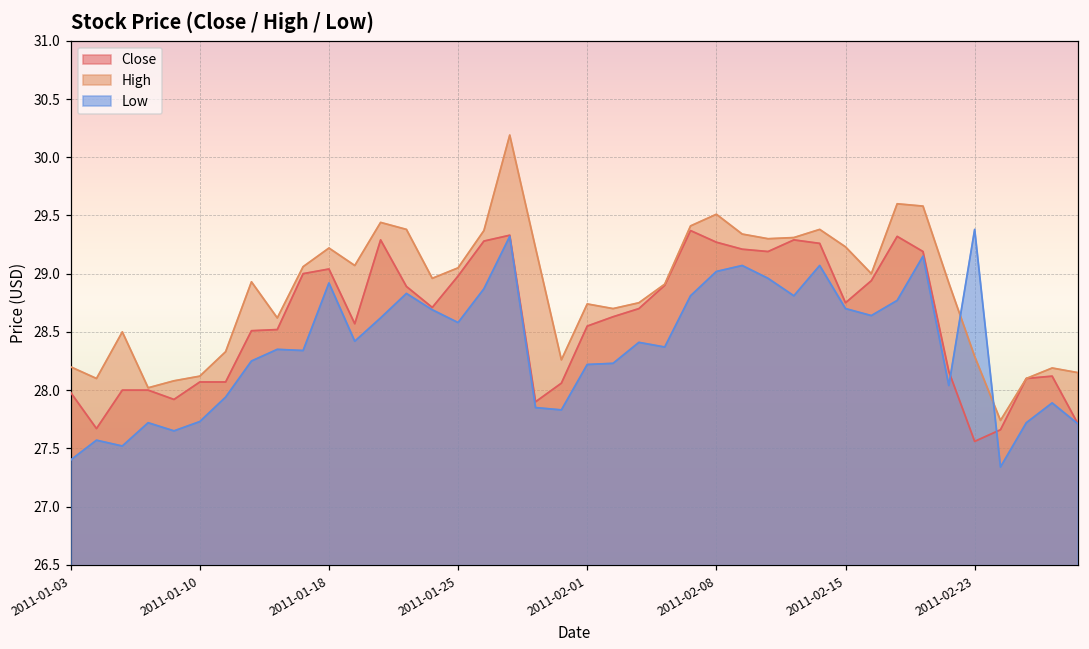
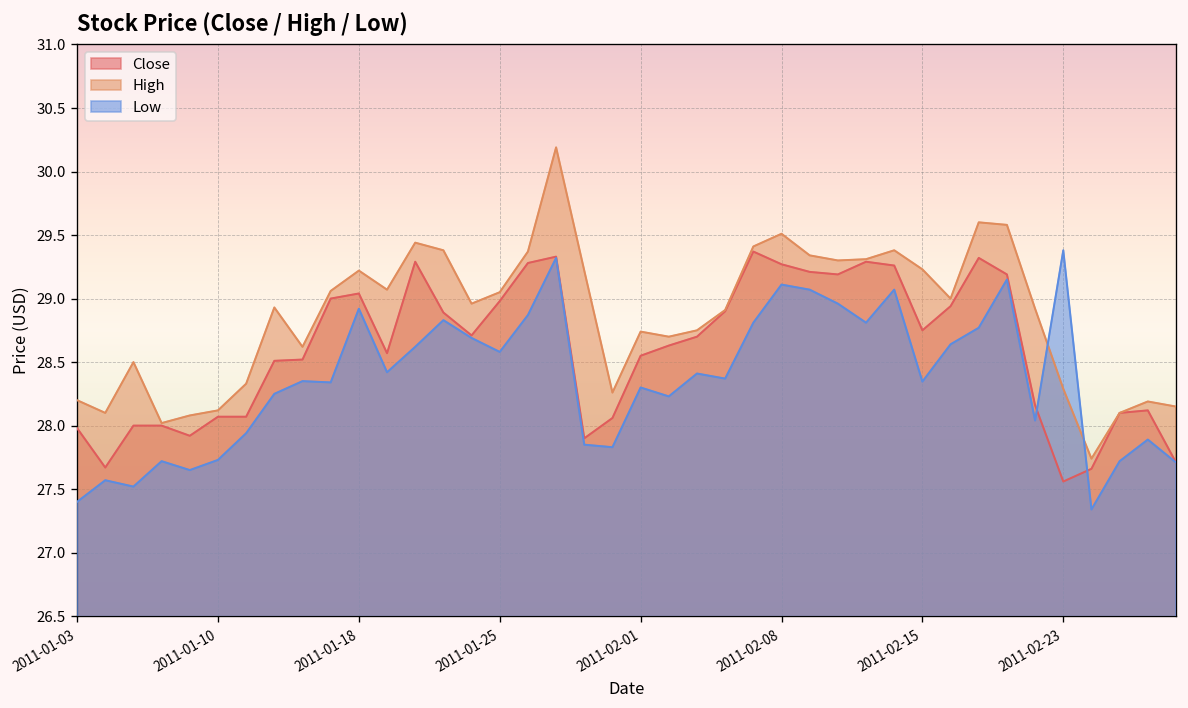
  {
    "Low": {
      "2011-01-03": 27.40,
      "2011-01-10": 27.73,
      "2011-01-18": 28.92,
      "2011-01-25": 28.58,
-     "2011-02-01": 28.22,
-     "2011-02-08": 29.02,
-     "2011-02-15": 28.70,
+     "2011-02-01": 28.30,
+     "2011-02-08": 29.11,
+     "2011-02-15": 28.35,
      "2011-02-23": 29.38
    }
  }
